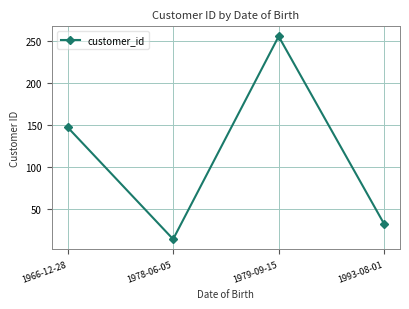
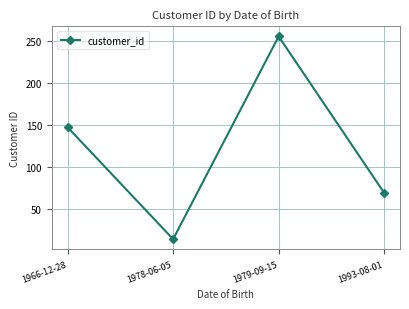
  {
    "1966-12-28": 150,
    "1978-06-05": 10,
    "1979-09-15": 260,
-   "1993-08-01": 30
+   "1993-08-01": 70
  }
